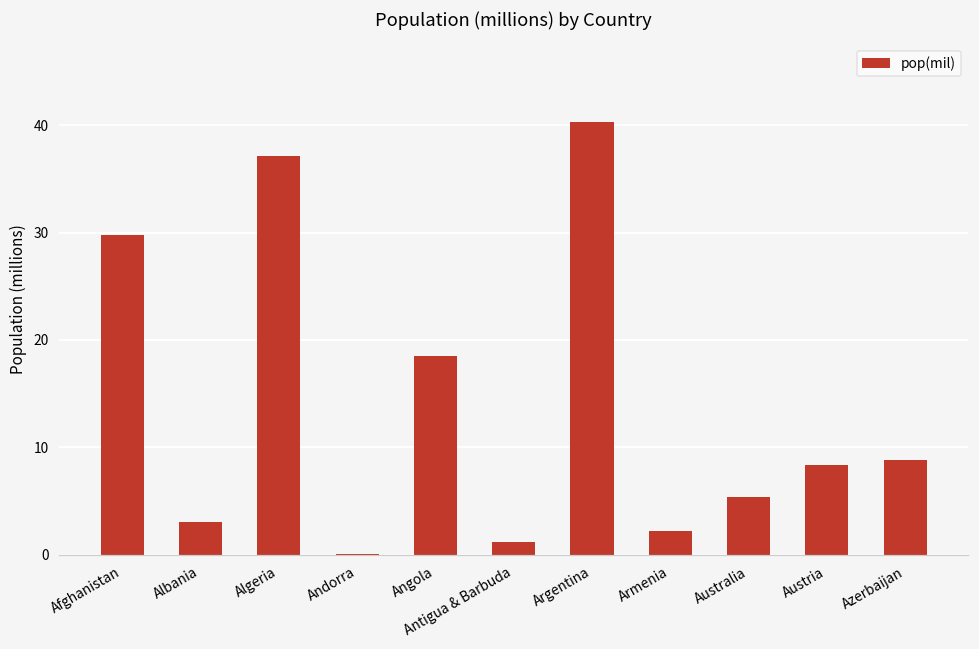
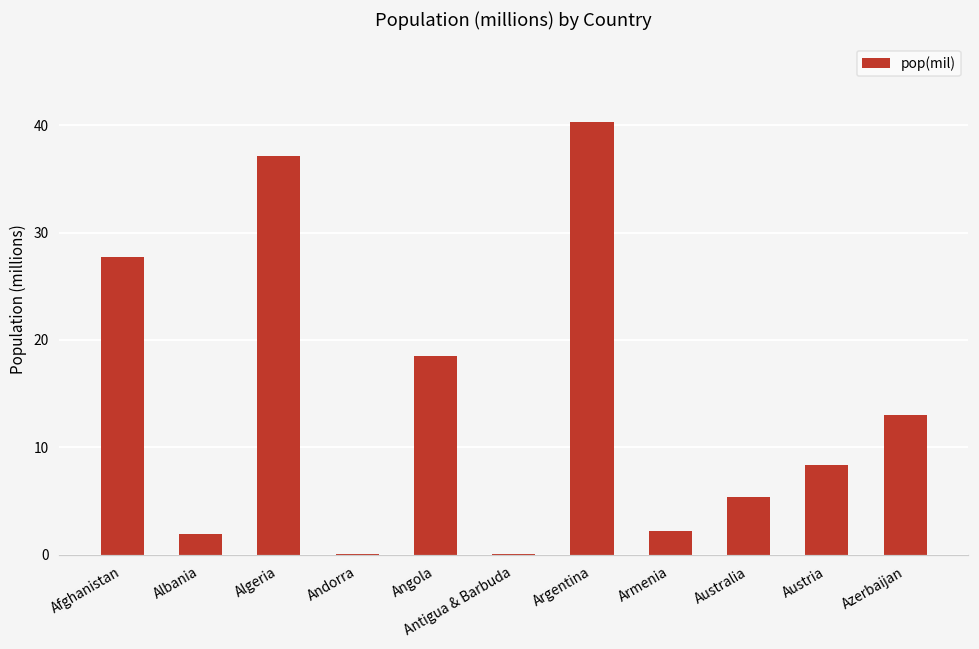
  {
-   "Afghanistan": 30,
-   "Albania": 3,
+   "Afghanistan": 28,
+   "Albania": 2,
    "Algeria": 37,
    "Angola": 19,
-   "Antigua & Barbuda": 1,
+   "Antigua & Barbuda": 0,
    "Argentina": 40,
    "Armenia": 2,
    "Australia": 5,
    "Austria": 8,
-   "Azerbaijan": 9
+   "Azerbaijan": 13
  }
